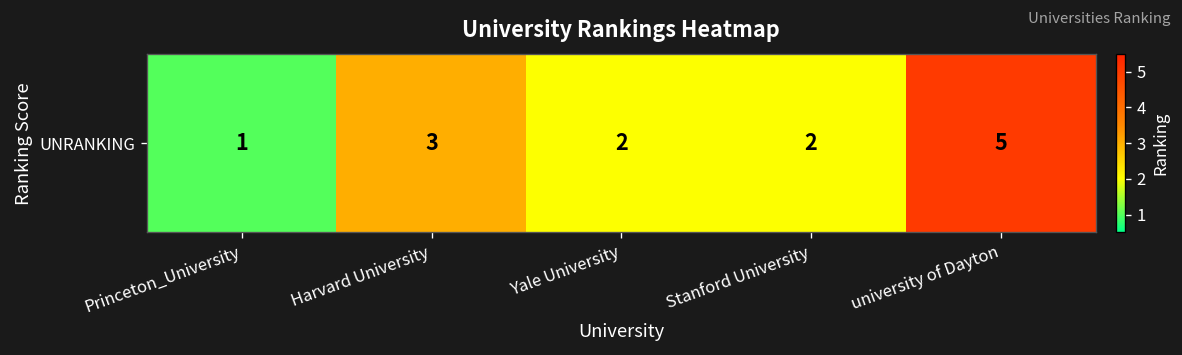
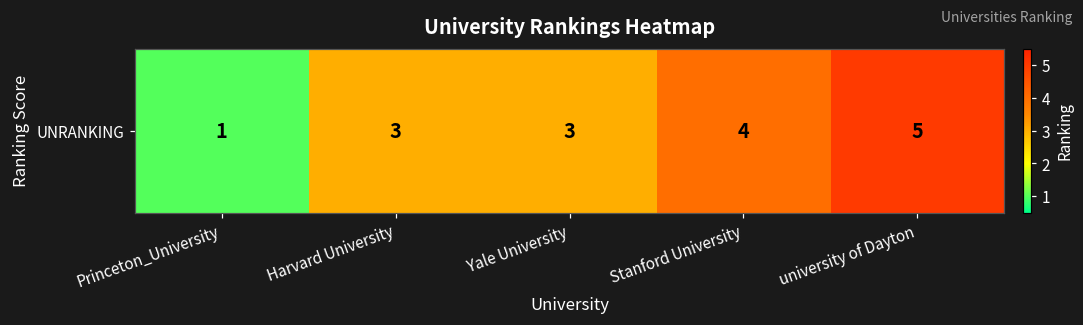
  {
    "UNRANKING": {
      "Princeton_University": 1,
      "Harvard University": 3,
-     "Yale University": 2,
-     "Stanford University": 2,
+     "Yale University": 3,
+     "Stanford University": 4,
      "university of Dayton": 5
    }
  }
